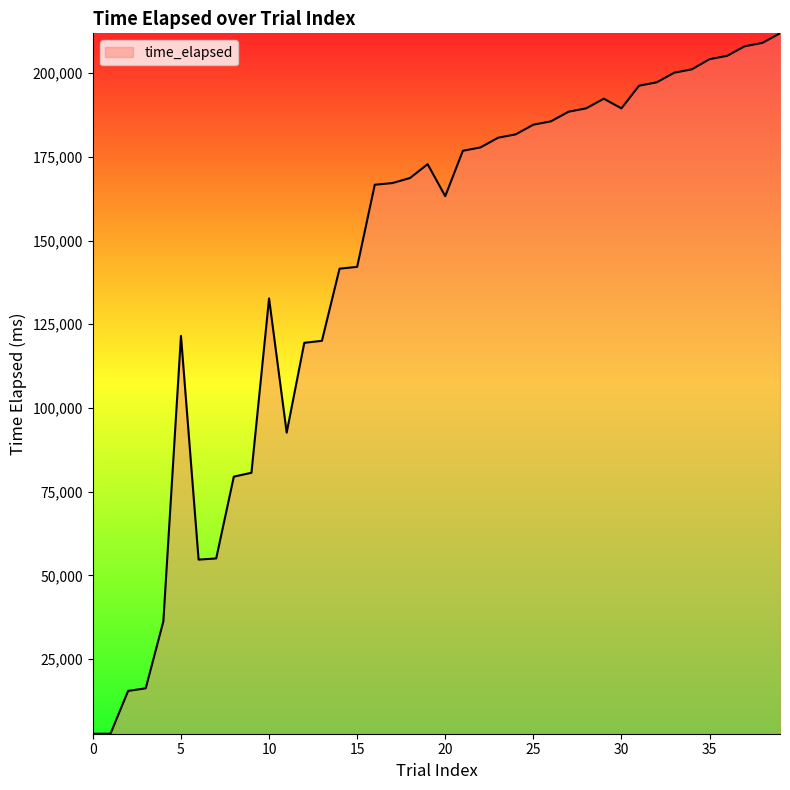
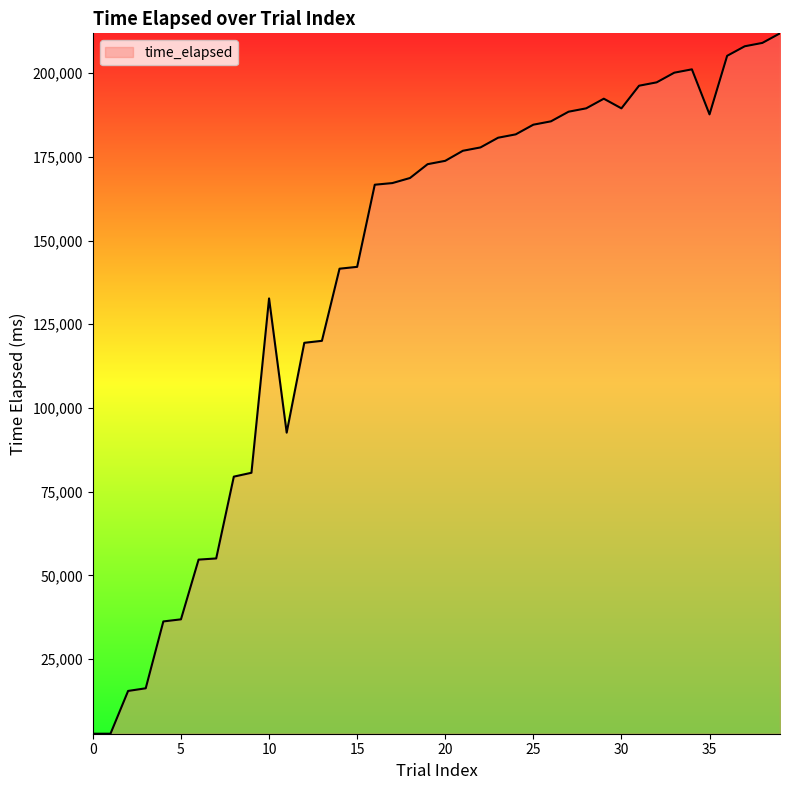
  {
    "0": "3,000",
-   "5": "122,000",
+   "5": "37,000",
    "10": "133,000",
    "15": "142,000",
-   "20": "163,000",
+   "20": "174,000",
    "25": "185,000",
    "30": "189,000",
-   "35": "204,000"
+   "35": "188,000"
  }
